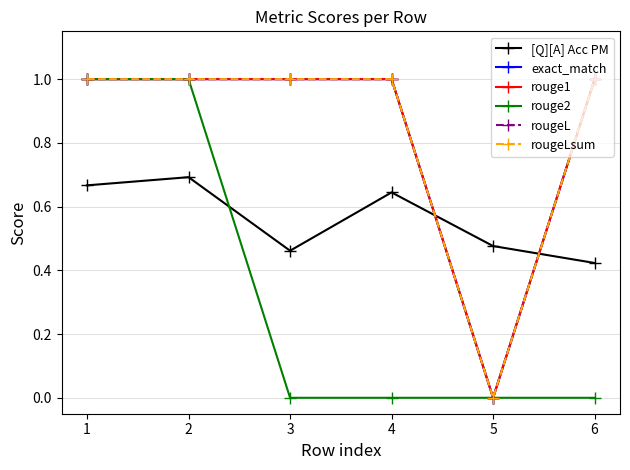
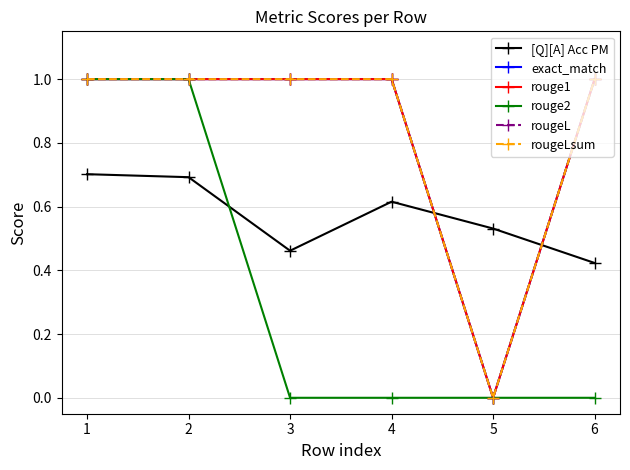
  {
    "[Q][A] Acc PM": {
-     "1": 0.67,
+     "1": 0.70,
      "2": 0.69,
      "3": 0.46,
-     "4": 0.64,
-     "5": 0.48,
+     "4": 0.62,
+     "5": 0.53,
      "6": 0.42
    },
    "rougeLsum": {
      "3": 1.00,
      "4": 1.00
    },
    "rouge2": {
      "3": 0.00,
      "4": 0.00,
      "6": 0.00
    }
  }
